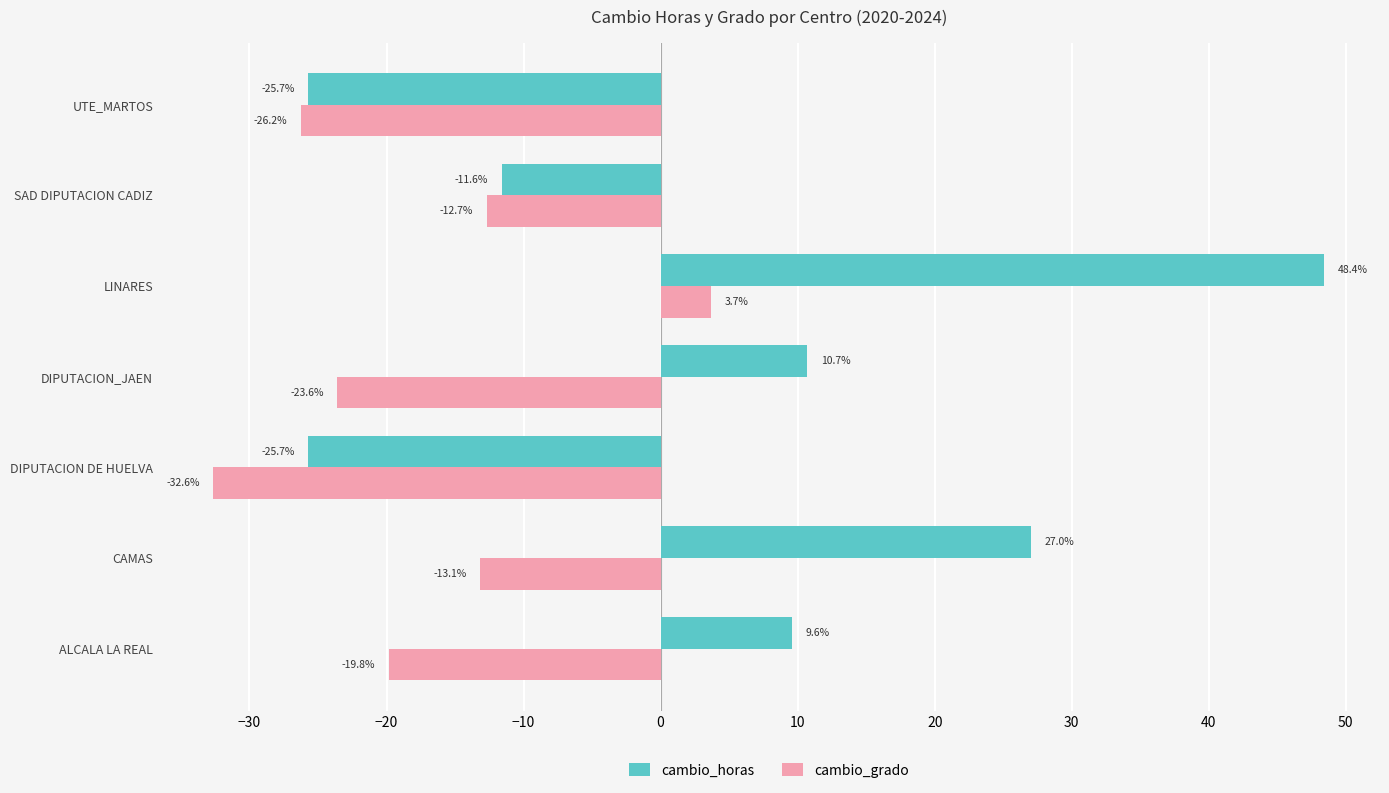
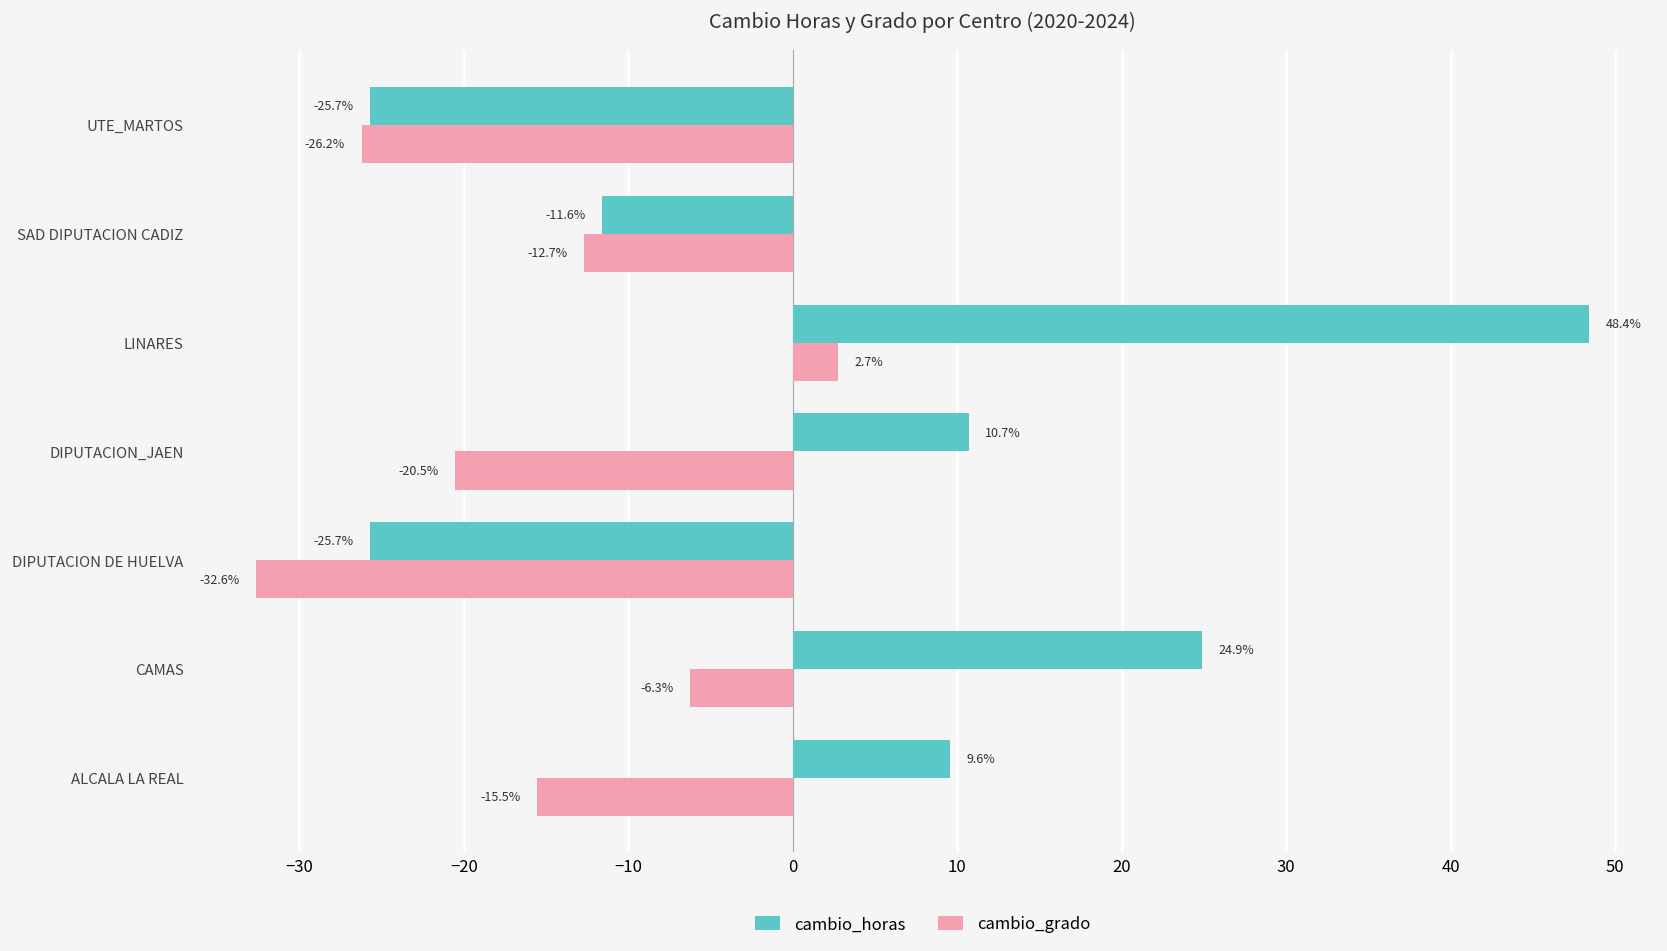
  {
    "cambio_horas": {
      "UTE_MARTOS": "-25.7%",
      "SAD DIPUTACION CADIZ": "-11.6%",
      "LINARES": "48.4%",
      "DIPUTACION_JAEN": "10.7%",
      "DIPUTACION DE HUELVA": "-25.7%",
-     "CAMAS": "27.0%",
+     "CAMAS": "24.9%",
      "ALCALA LA REAL": "9.6%"
    },
    "cambio_grado": {
      "UTE_MARTOS": "-26.2%",
      "SAD DIPUTACION CADIZ": "-12.7%",
-     "LINARES": "3.7%",
-     "DIPUTACION_JAEN": "-23.6%",
+     "LINARES": "2.7%",
+     "DIPUTACION_JAEN": "-20.5%",
      "DIPUTACION DE HUELVA": "-32.6%",
-     "CAMAS": "-13.1%",
-     "ALCALA LA REAL": "-19.8%"
+     "CAMAS": "-6.3%",
+     "ALCALA LA REAL": "-15.5%"
    }
  }
